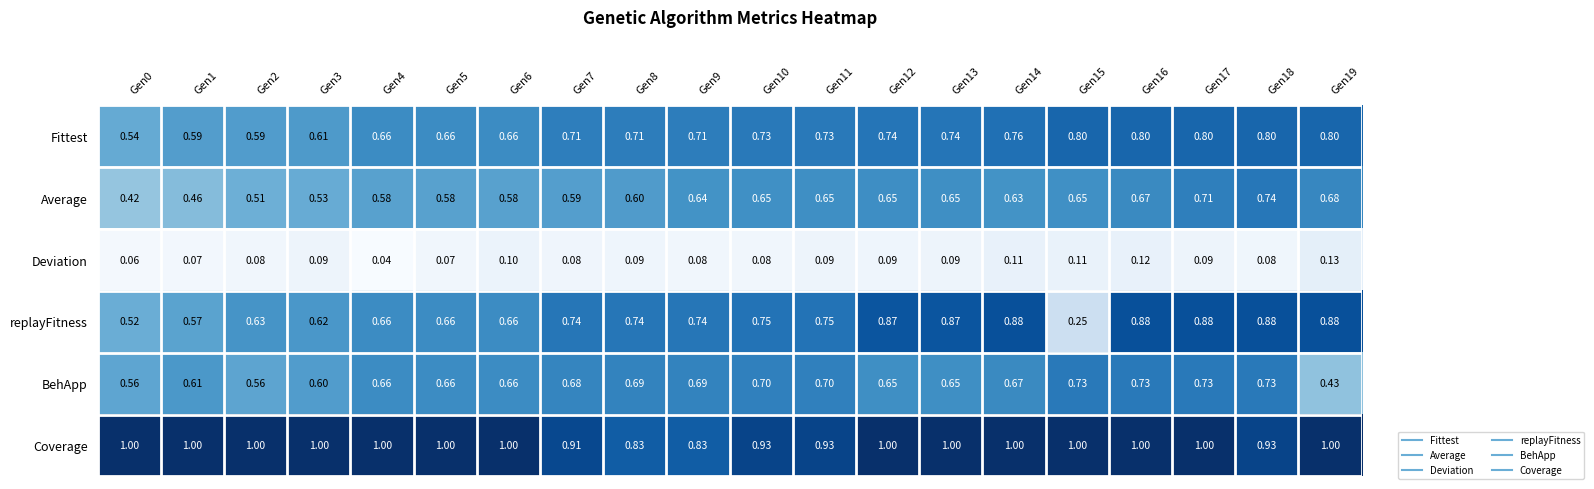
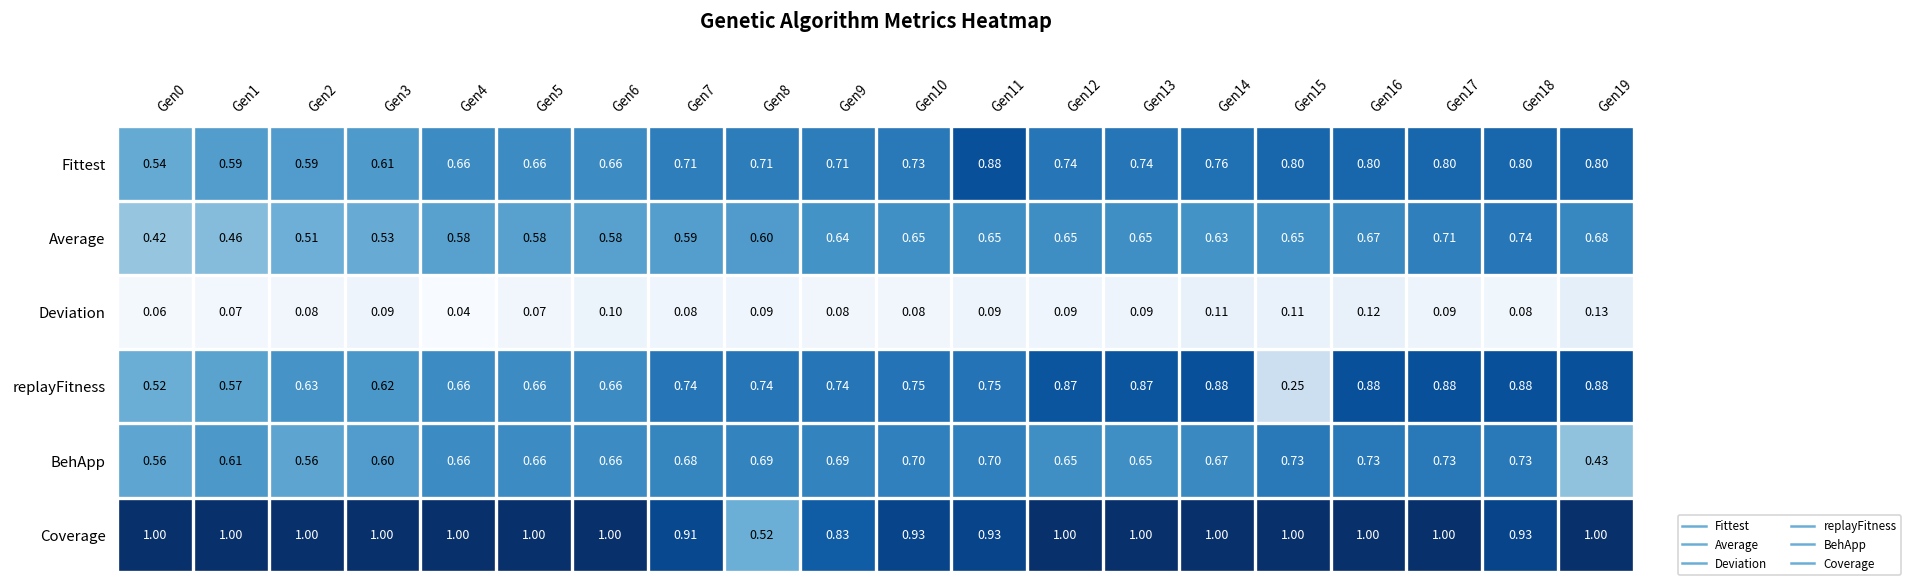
  {
    "Fittest": {
      "Gen0": 0.54,
      "Gen1": 0.59,
      "Gen2": 0.59,
      "Gen3": 0.61,
      "Gen4": 0.66,
      "Gen5": 0.66,
      "Gen6": 0.66,
      "Gen7": 0.71,
      "Gen8": 0.71,
      "Gen9": 0.71,
      "Gen10": 0.73,
-     "Gen11": 0.73,
+     "Gen11": 0.88,
      "Gen12": 0.74,
      "Gen13": 0.74,
      "Gen14": 0.76,
      "Gen15": 0.80,
      "Gen16": 0.80,
      "Gen17": 0.80,
      "Gen18": 0.80,
      "Gen19": 0.80
    },
    "Average": {
      "Gen0": 0.42,
      "Gen1": 0.46,
      "Gen2": 0.51,
      "Gen3": 0.53,
      "Gen4": 0.58,
      "Gen5": 0.58,
      "Gen6": 0.58,
      "Gen7": 0.59,
      "Gen8": 0.60,
      "Gen9": 0.64,
      "Gen10": 0.65,
      "Gen11": 0.65,
      "Gen12": 0.65,
      "Gen13": 0.65,
      "Gen14": 0.63,
      "Gen15": 0.65,
      "Gen16": 0.67,
      "Gen17": 0.71,
      "Gen18": 0.74,
      "Gen19": 0.68
    },
    "Deviation": {
      "Gen0": 0.06,
      "Gen1": 0.07,
      "Gen2": 0.08,
      "Gen3": 0.09,
      "Gen4": 0.04,
      "Gen5": 0.07,
      "Gen6": 0.10,
      "Gen7": 0.08,
      "Gen8": 0.09,
      "Gen9": 0.08,
      "Gen10": 0.08,
      "Gen11": 0.09,
      "Gen12": 0.09,
      "Gen13": 0.09,
      "Gen14": 0.11,
      "Gen15": 0.11,
      "Gen16": 0.12,
      "Gen17": 0.09,
      "Gen18": 0.08,
      "Gen19": 0.13
    },
    "replayFitness": {
      "Gen0": 0.52,
      "Gen1": 0.57,
      "Gen2": 0.63,
      "Gen3": 0.62,
      "Gen4": 0.66,
      "Gen5": 0.66,
      "Gen6": 0.66,
      "Gen7": 0.74,
      "Gen8": 0.74,
      "Gen9": 0.74,
      "Gen10": 0.75,
      "Gen11": 0.75,
      "Gen12": 0.87,
      "Gen13": 0.87,
      "Gen14": 0.88,
      "Gen15": 0.25,
      "Gen16": 0.88,
      "Gen17": 0.88,
      "Gen18": 0.88,
      "Gen19": 0.88
    },
    "BehApp": {
      "Gen0": 0.56,
      "Gen1": 0.61,
      "Gen2": 0.56,
      "Gen3": 0.60,
      "Gen4": 0.66,
      "Gen5": 0.66,
      "Gen6": 0.66,
      "Gen7": 0.68,
      "Gen8": 0.69,
      "Gen9": 0.69,
      "Gen10": 0.70,
      "Gen11": 0.70,
      "Gen12": 0.65,
      "Gen13": 0.65,
      "Gen14": 0.67,
      "Gen15": 0.73,
      "Gen16": 0.73,
      "Gen17": 0.73,
      "Gen18": 0.73,
      "Gen19": 0.43
    },
    "Coverage": {
      "Gen0": 1.00,
      "Gen1": 1.00,
      "Gen2": 1.00,
      "Gen3": 1.00,
      "Gen4": 1.00,
      "Gen5": 1.00,
      "Gen6": 1.00,
      "Gen7": 0.91,
-     "Gen8": 0.83,
+     "Gen8": 0.52,
      "Gen9": 0.83,
      "Gen10": 0.93,
      "Gen11": 0.93,
      "Gen12": 1.00,
      "Gen13": 1.00,
      "Gen14": 1.00,
      "Gen15": 1.00,
      "Gen16": 1.00,
      "Gen17": 1.00,
      "Gen18": 0.93,
      "Gen19": 1.00
    }
  }
